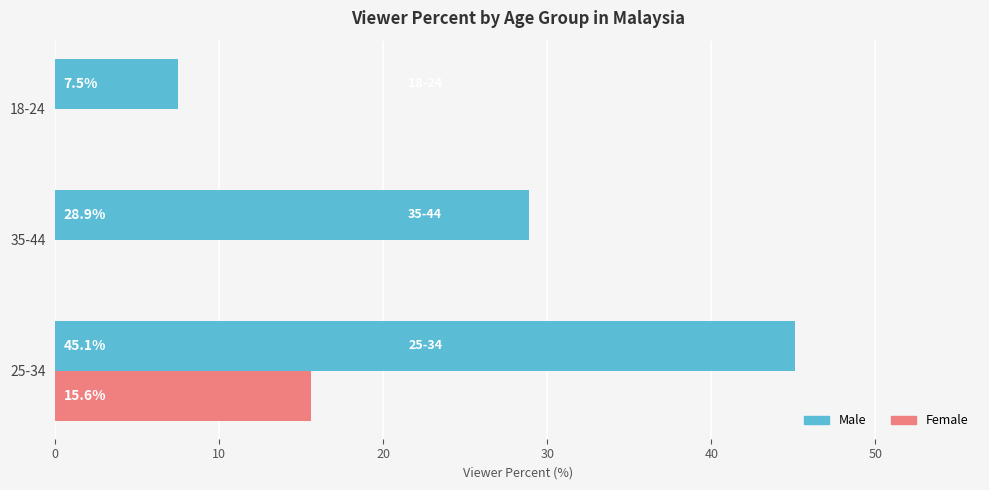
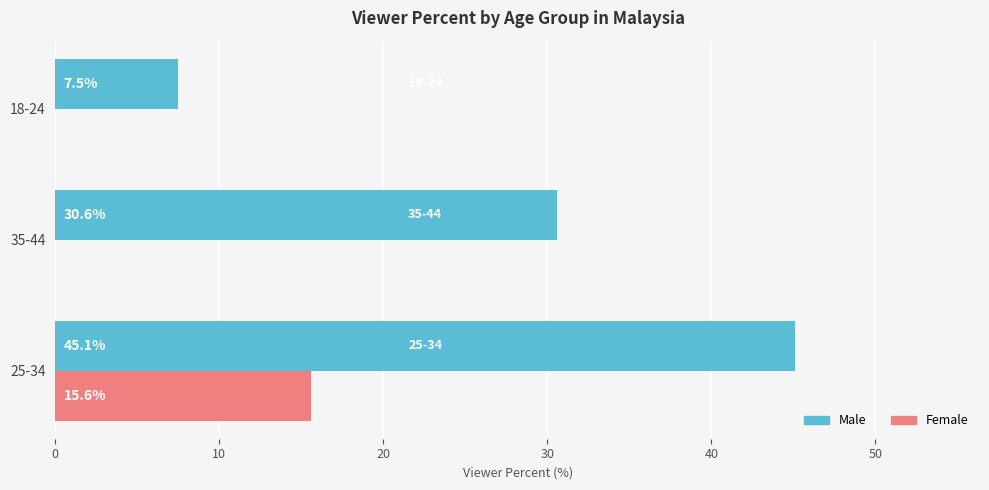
  {
    "Male": {
      "18-24": "7.5%",
-     "35-44": "28.9%",
+     "35-44": "30.6%",
      "25-34": "45.1%"
    },
    "Female": {
      "25-34": "15.6%"
    }
  }
